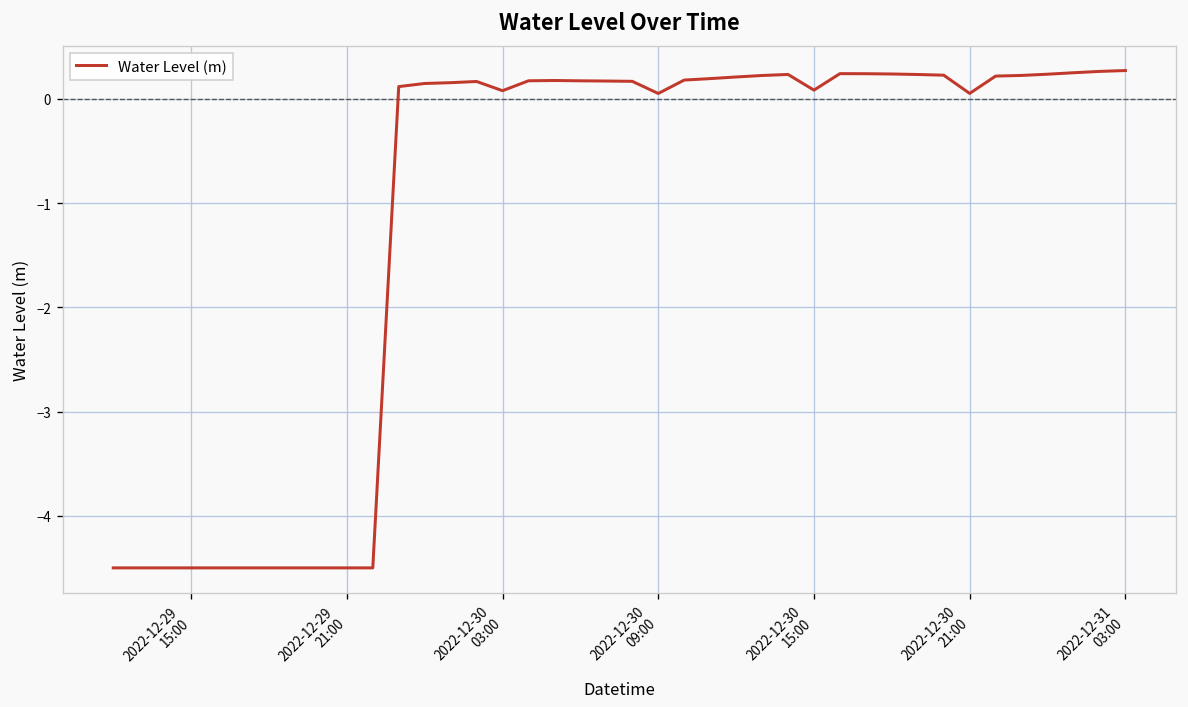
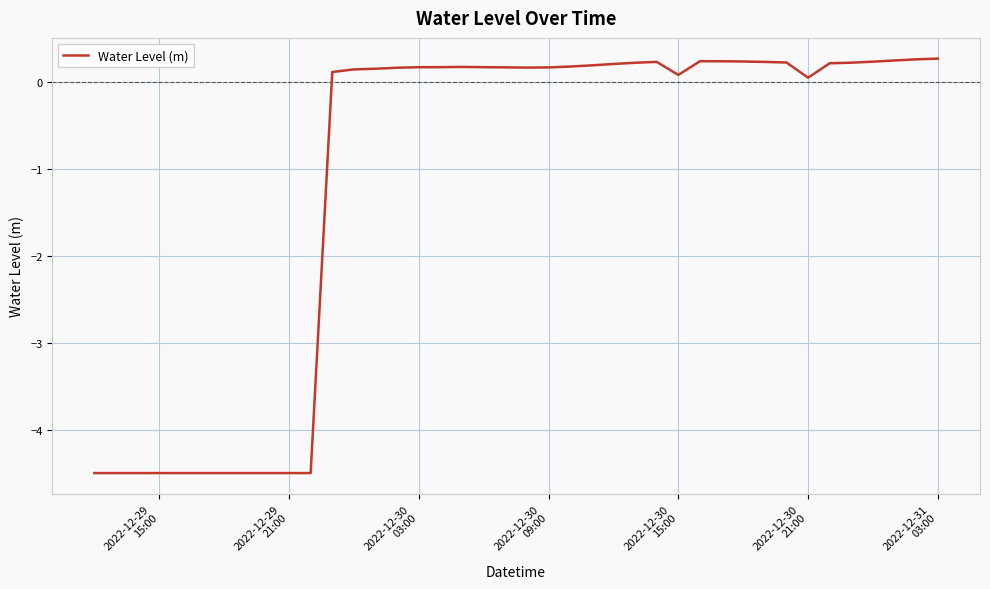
  {
    "2022-12-29 15:00": -4.5,
    "2022-12-29 21:00": -4.5,
-   "2022-12-30 03:00": 0.1,
-   "2022-12-30 09:00": 0.1,
+   "2022-12-30 03:00": 0.2,
+   "2022-12-30 09:00": 0.2,
    "2022-12-30 15:00": 0.1,
    "2022-12-30 21:00": 0.1,
    "2022-12-31 03:00": 0.3
  }
